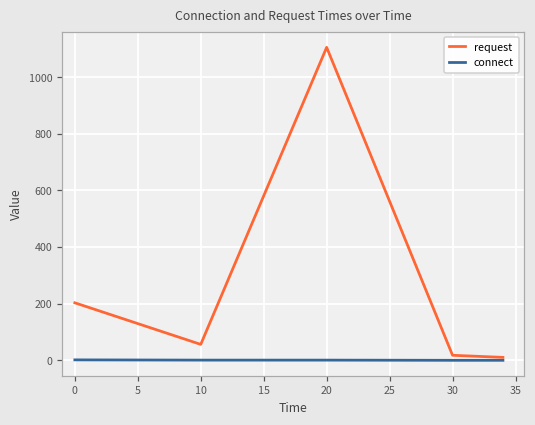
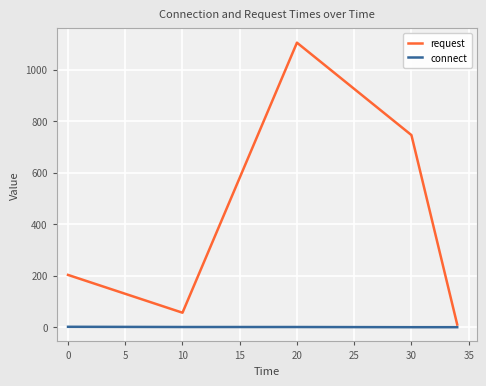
  {
    "request": {
      "0": 200,
      "10": 60,
      "20": 1110,
-     "30": 20
+     "30": 750
    },
    "connect": {
      "0": 0,
      "10": 0,
      "20": 0,
      "30": 0
    }
  }
